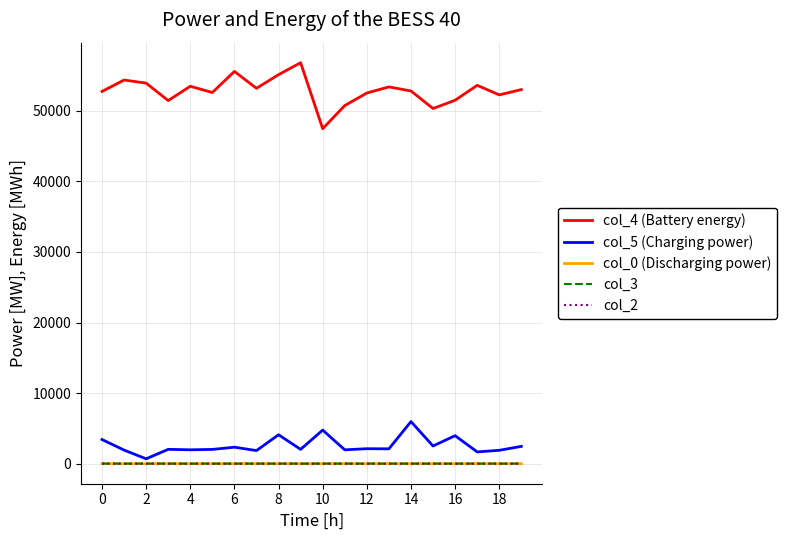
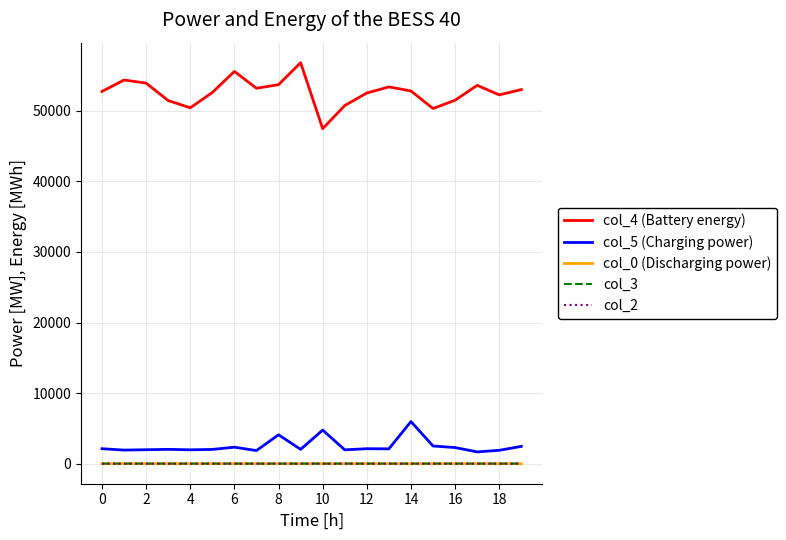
  {
    "col_4 (Battery energy)": {
      "0": 53000,
      "2": 54000,
-     "4": 53000,
+     "4": 50000,
      "6": 56000,
-     "8": 55000,
+     "8": 54000,
      "10": 47000,
      "12": 53000,
      "14": 53000,
      "16": 51000,
      "18": 52000
    },
    "col_5 (Charging power)": {
-     "0": 3000,
-     "2": 1000,
+     "0": 2000,
+     "2": 2000,
      "4": 2000,
      "6": 2000,
      "8": 4000,
      "10": 5000,
      "12": 2000,
      "14": 6000,
-     "16": 4000,
+     "16": 2000,
      "18": 2000
    },
    "col_2": {
      "0": 0,
      "2": 0,
      "4": 0,
      "6": 0,
      "8": 0,
      "10": 0,
      "12": 0,
      "14": 0,
      "16": 0,
      "18": 0
    }
  }
